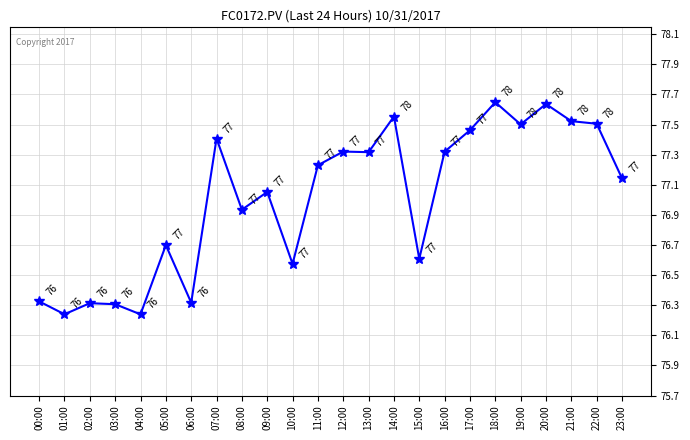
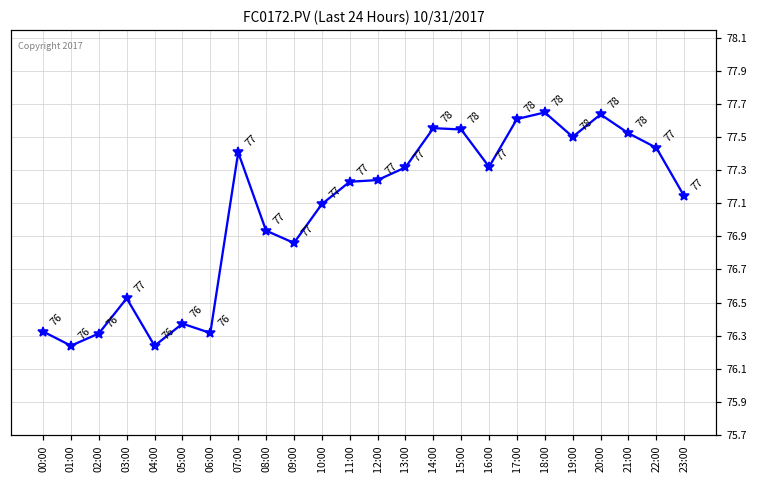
  {
    "00:00": 76,
    "02:00": 76,
-   "03:00": 76,
+   "03:00": 77,
    "04:00": 76,
-   "05:00": 77,
+   "05:00": 76,
    "06:00": 76,
    "07:00": 77,
-   "09:00": 77.05,
-   "10:00": 76.57,
-   "12:00": 77.32,
+   "09:00": 76.86,
+   "10:00": 77.09,
+   "12:00": 77.24,
    "13:00": 77,
    "14:00": 78,
-   "15:00": 77,
-   "17:00": 77,
+   "15:00": 78,
+   "17:00": 78,
    "18:00": 78,
    "20:00": 78,
    "21:00": 78,
-   "22:00": 78,
+   "22:00": 77,
    "23:00": 77
  }
